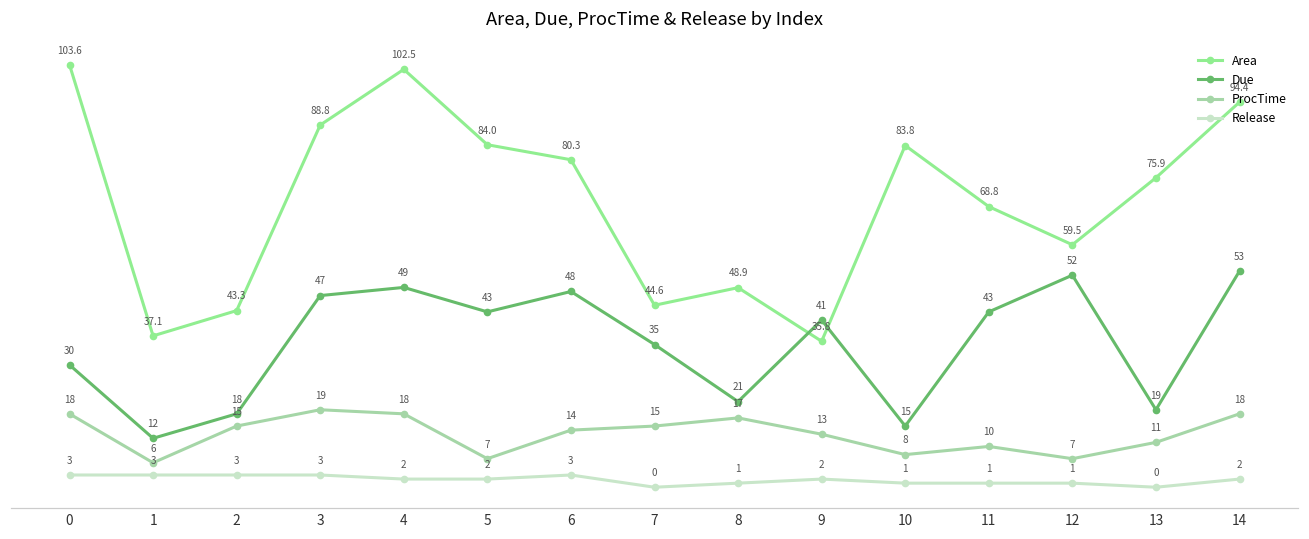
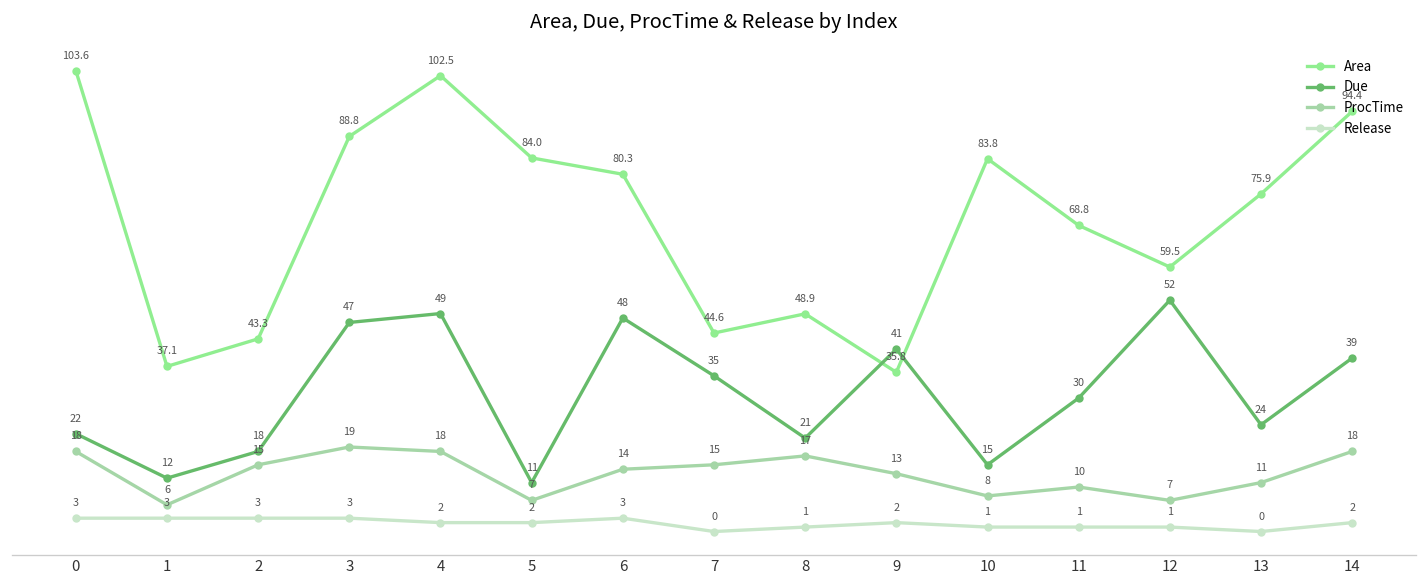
  {
    "Due": {
-     "0": 30,
+     "0": 22,
      "1": 12,
      "2": 18,
      "3": 47,
      "4": 49,
-     "5": 43,
+     "5": 11,
      "6": 48,
      "7": 35,
      "8": 21,
      "9": 41,
      "10": 15,
-     "11": 43,
+     "11": 30,
      "12": 52,
-     "13": 19,
-     "14": 53
+     "13": 24,
+     "14": 39
    }
  }
